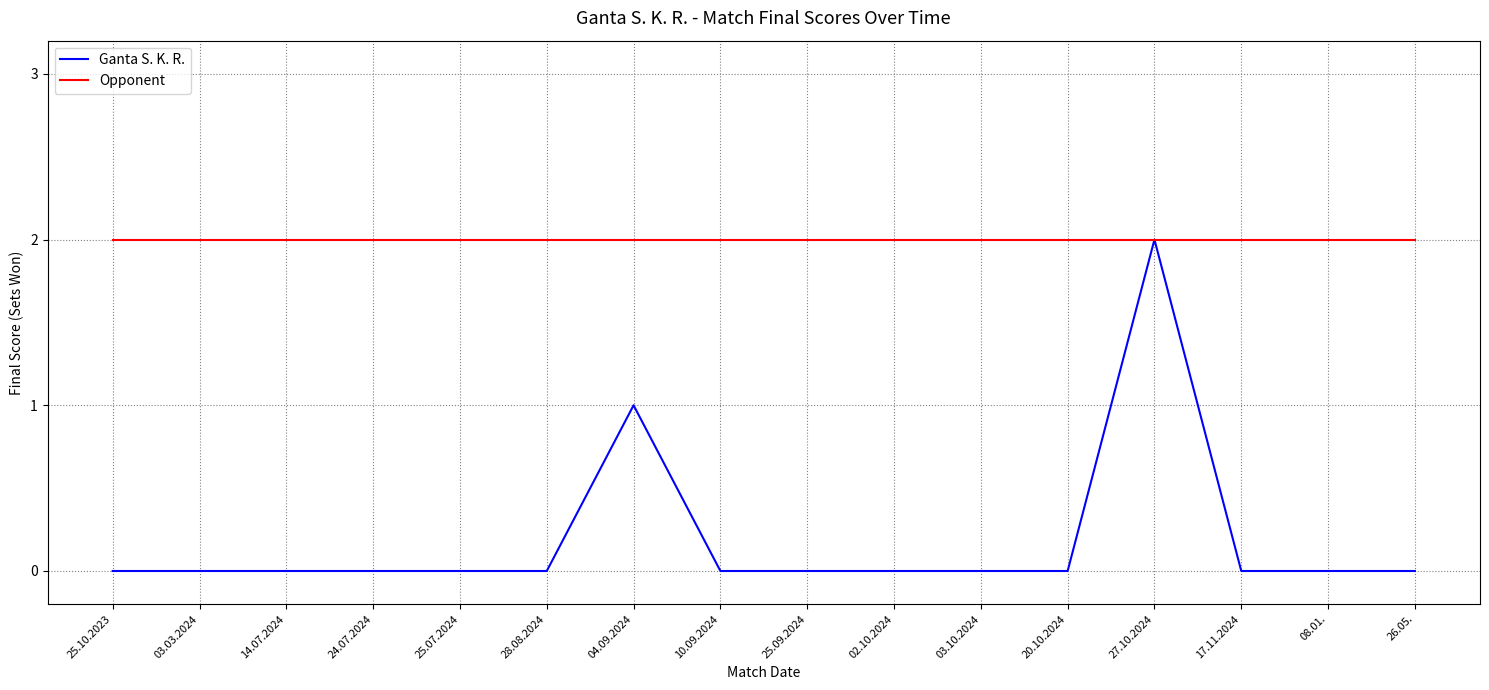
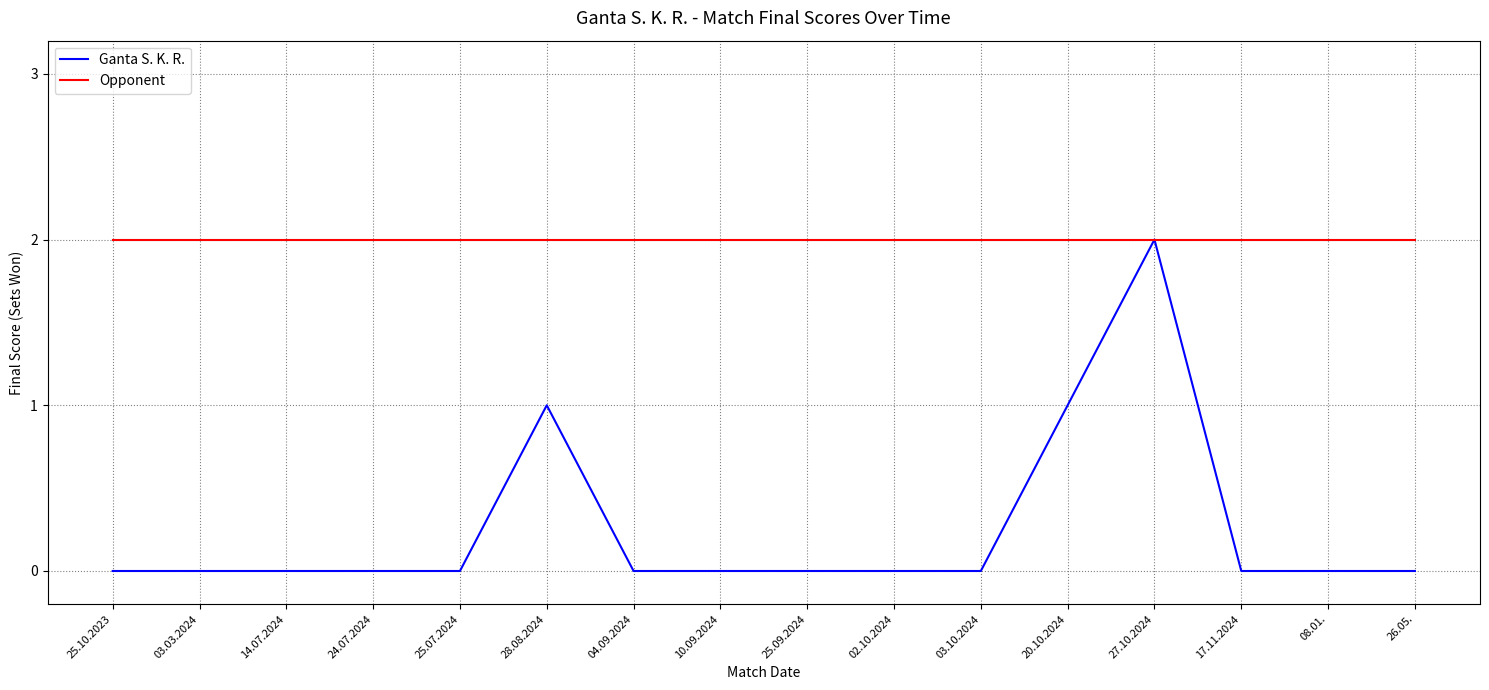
  {
    "Ganta S. K. R.": {
      "25.10.2023": 0,
      "03.03.2024": 0,
      "14.07.2024": 0,
      "24.07.2024": 0,
      "25.07.2024": 0,
-     "28.08.2024": 0,
-     "04.09.2024": 1,
+     "28.08.2024": 1,
+     "04.09.2024": 0,
      "10.09.2024": 0,
      "25.09.2024": 0,
      "02.10.2024": 0,
      "03.10.2024": 0,
-     "20.10.2024": 0,
+     "20.10.2024": 1,
      "17.11.2024": 0,
      "08.01.": 0,
      "26.05.": 0
    },
    "Opponent": {
      "25.10.2023": 2,
      "03.03.2024": 2,
      "14.07.2024": 2,
      "24.07.2024": 2,
      "25.07.2024": 2,
      "28.08.2024": 2,
      "04.09.2024": 2,
      "10.09.2024": 2,
      "25.09.2024": 2,
      "02.10.2024": 2,
      "03.10.2024": 2,
      "20.10.2024": 2,
      "17.11.2024": 2,
      "08.01.": 2,
      "26.05.": 2
    }
  }
